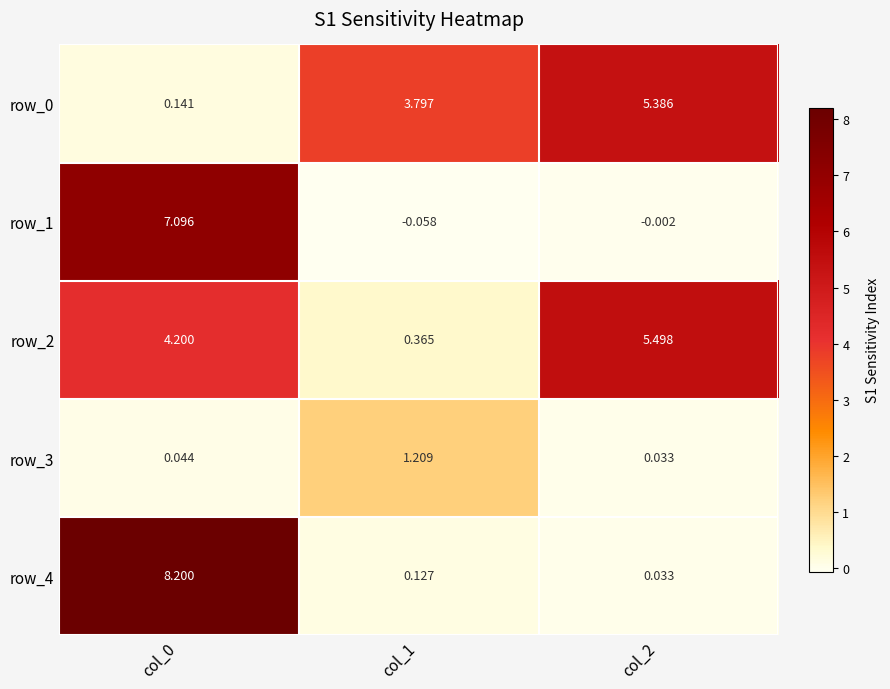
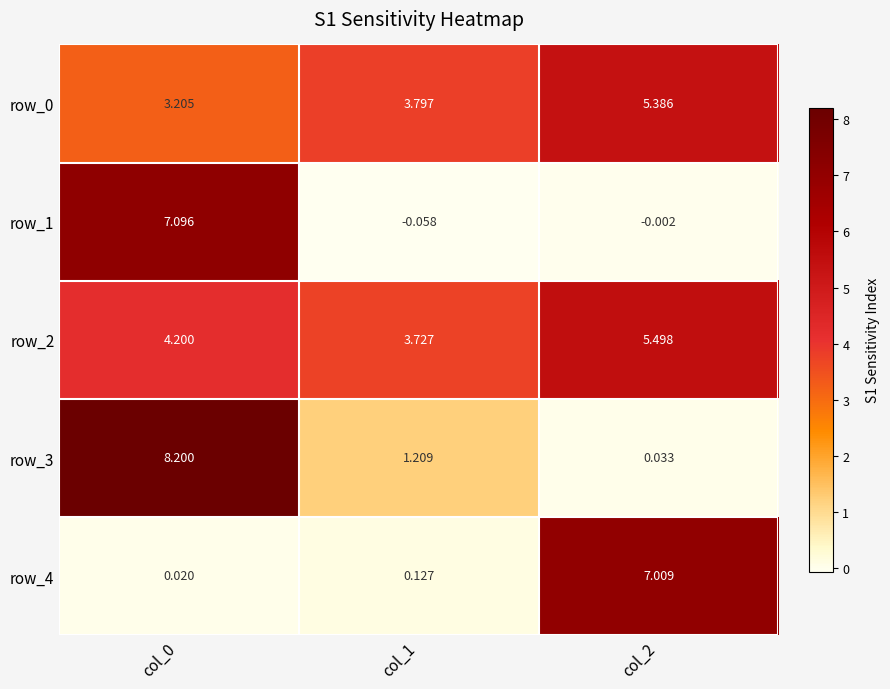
  {
    "row_0": {
-     "col_0": 0.141,
+     "col_0": 3.205,
      "col_1": 3.797,
      "col_2": 5.386
    },
    "row_1": {
      "col_0": 7.096,
      "col_1": -0.058,
      "col_2": -0.002
    },
    "row_2": {
      "col_0": 4.200,
-     "col_1": 0.365,
+     "col_1": 3.727,
      "col_2": 5.498
    },
    "row_3": {
-     "col_0": 0.044,
+     "col_0": 8.200,
      "col_1": 1.209,
      "col_2": 0.033
    },
    "row_4": {
-     "col_0": 8.200,
+     "col_0": 0.020,
      "col_1": 0.127,
-     "col_2": 0.033
+     "col_2": 7.009
    }
  }
